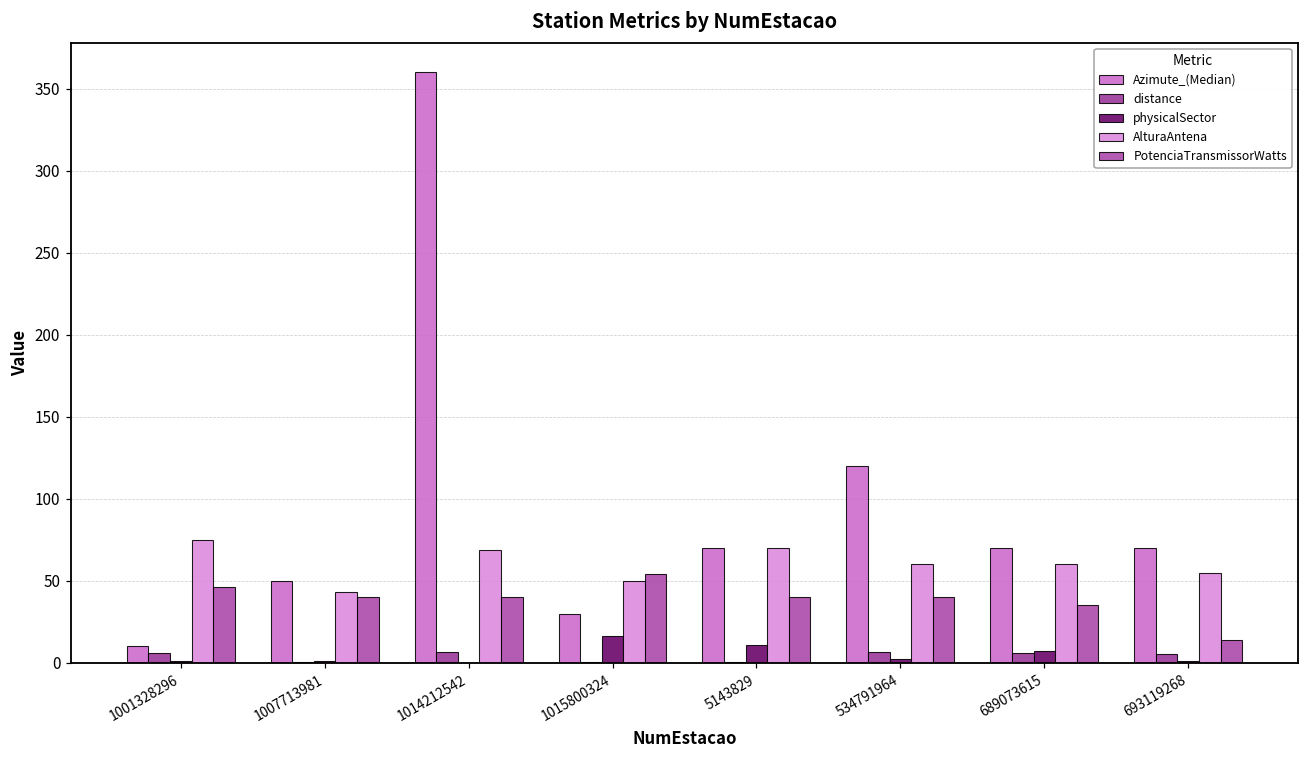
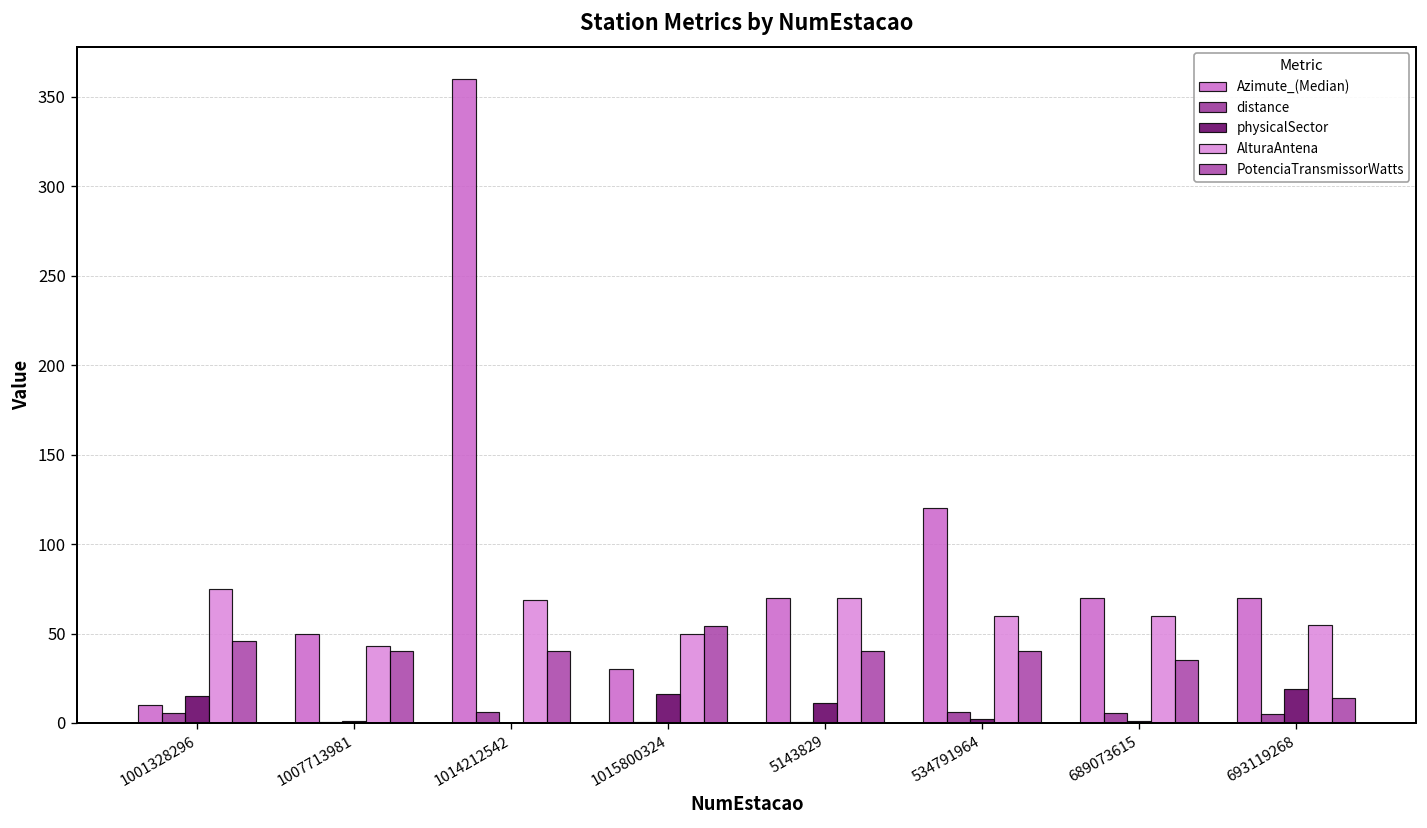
  {
    "physicalSector": {
-     "1001328296": 1,
+     "1001328296": 15,
      "1014212542": 0,
      "1015800324": 16,
      "5143829": 11,
      "534791964": 2,
-     "689073615": 7,
-     "693119268": 1
+     "689073615": 1,
+     "693119268": 19
    }
  }
